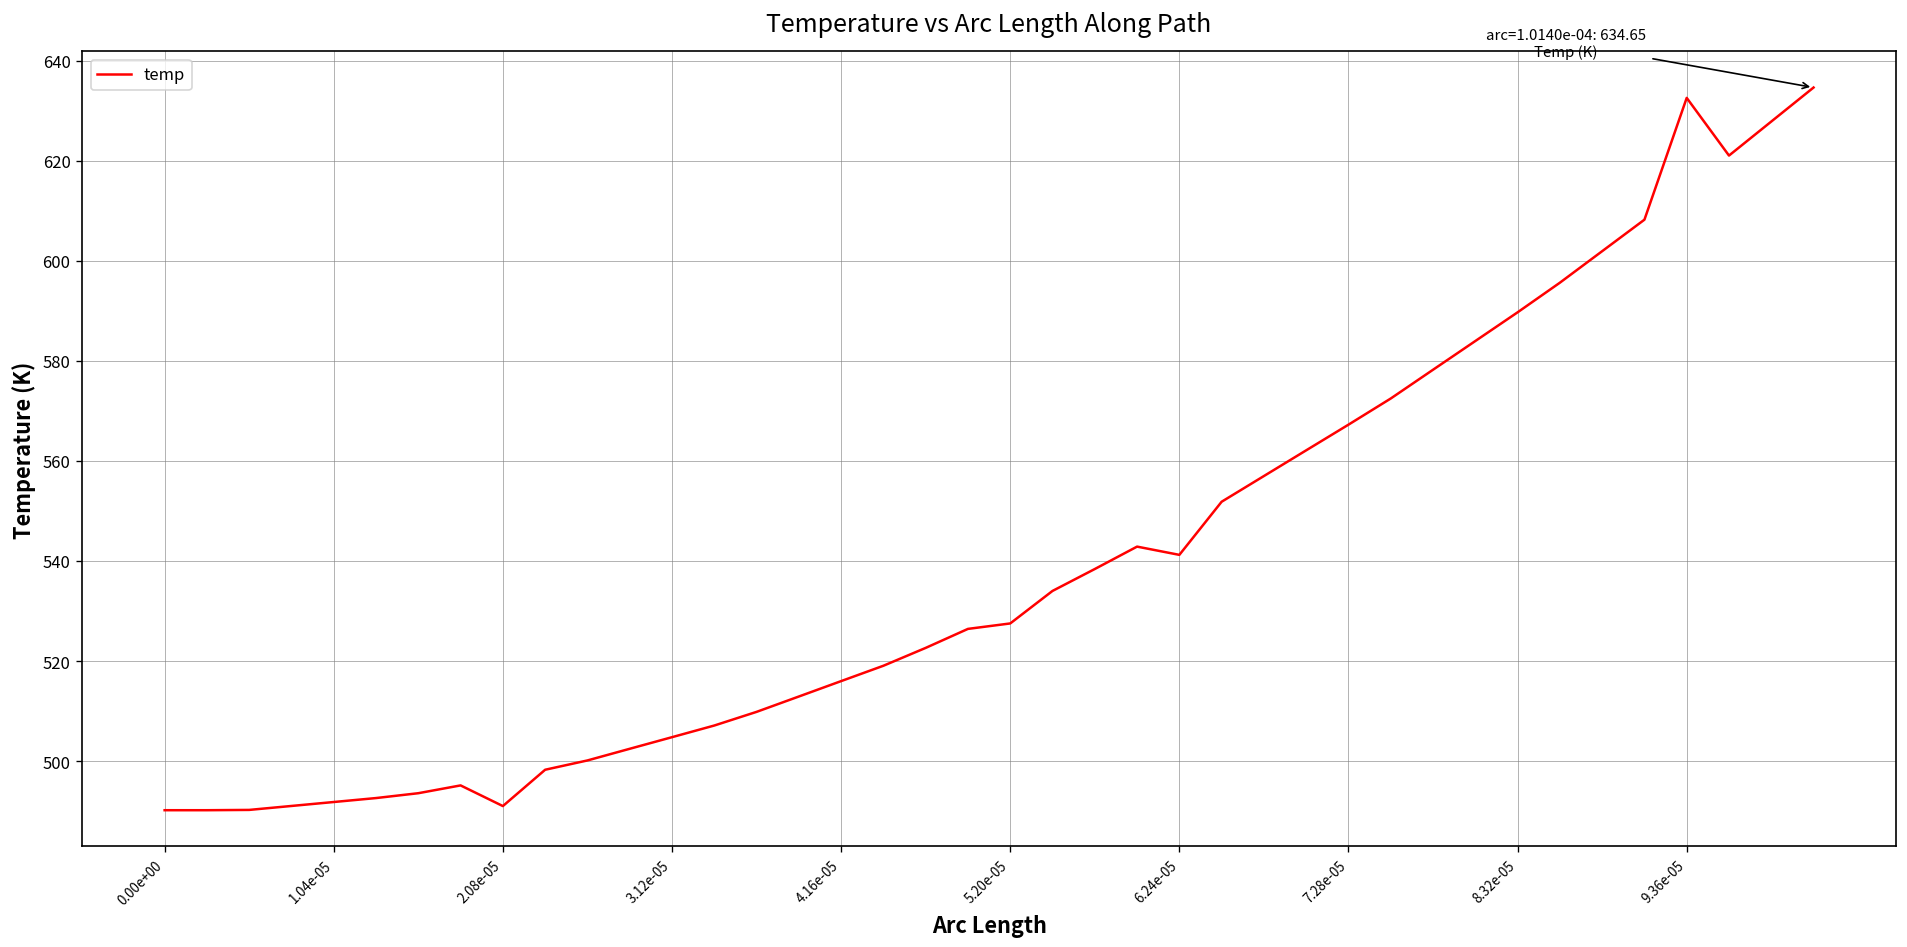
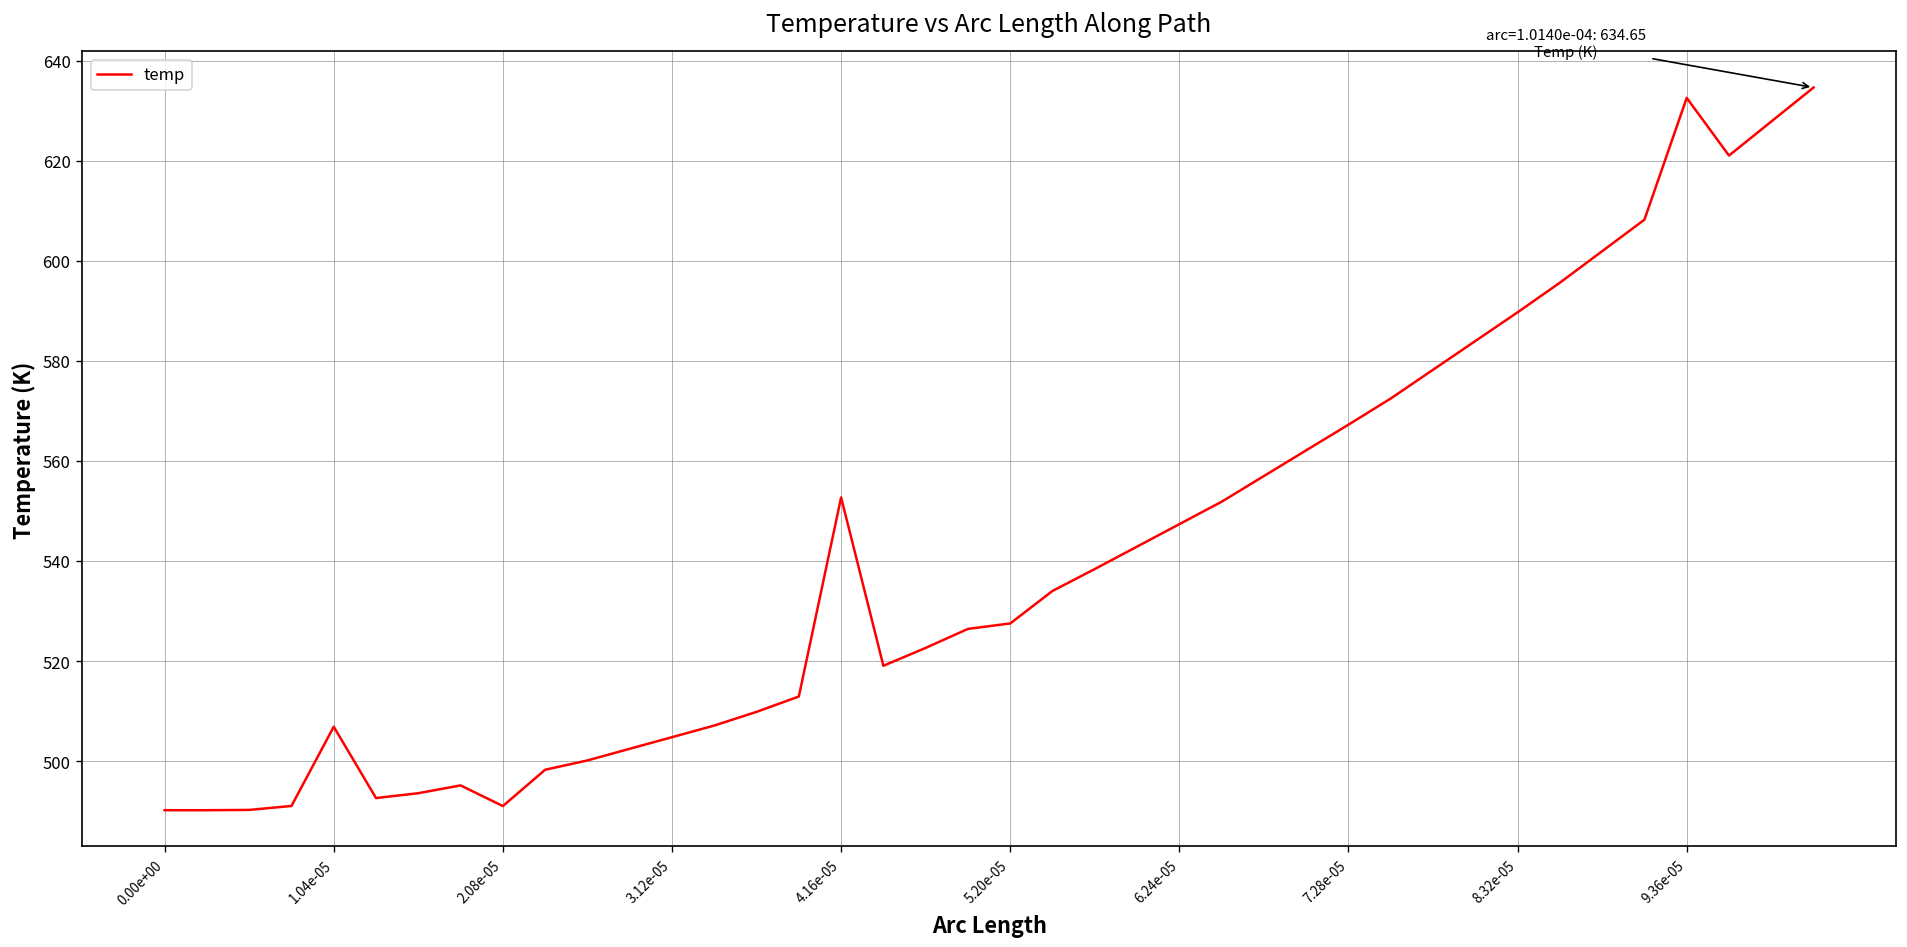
  {
    "0.00e+00": 490,
-   "1.04e-05": 492,
+   "1.04e-05": 507,
    "2.08e-05": 491,
    "3.12e-05": 505,
-   "4.16e-05": 516,
+   "4.16e-05": 553,
    "5.20e-05": 528,
-   "6.24e-05": 541,
+   "6.24e-05": 547,
    "7.28e-05": 567,
    "8.32e-05": 590,
    "9.36e-05": 633
  }
